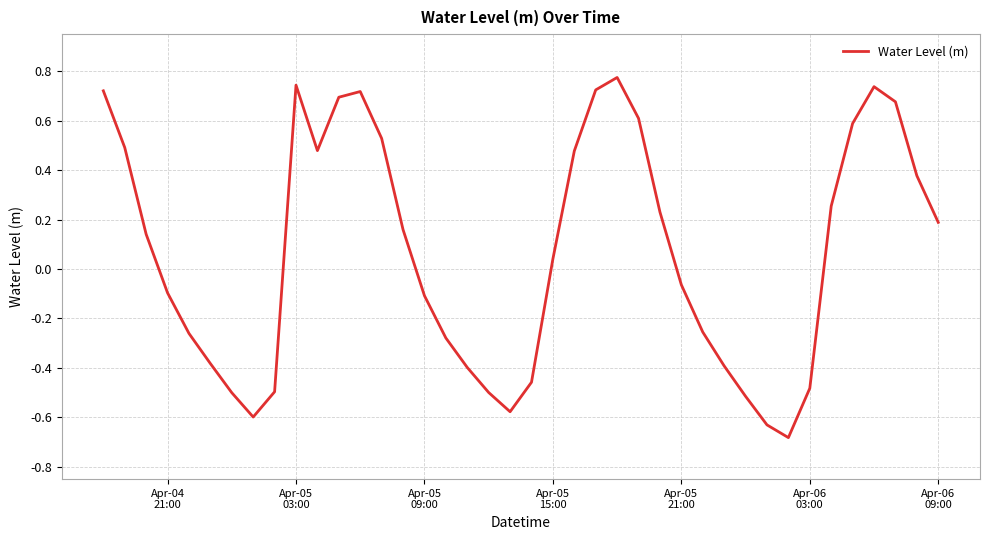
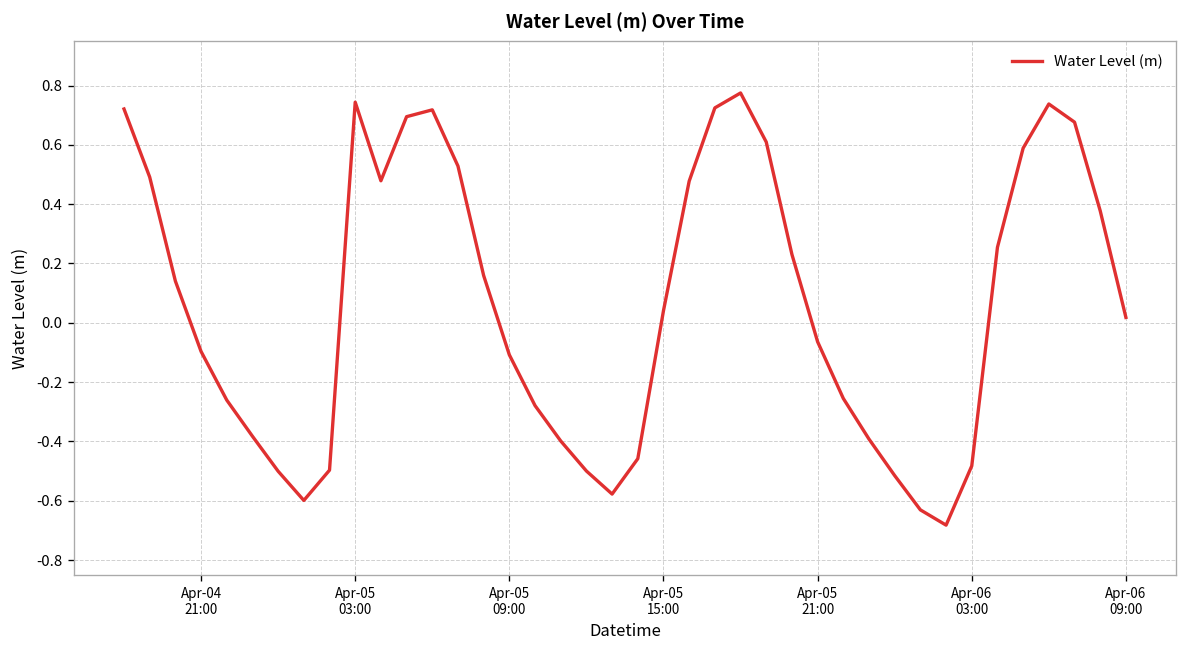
  {
    "Apr-04 21:00": -0.10,
    "Apr-05 03:00": 0.74,
    "Apr-05 09:00": -0.11,
    "Apr-05 15:00": 0.04,
    "Apr-05 21:00": -0.06,
    "Apr-06 03:00": -0.48,
-   "Apr-06 09:00": 0.19
+   "Apr-06 09:00": 0.02
  }
